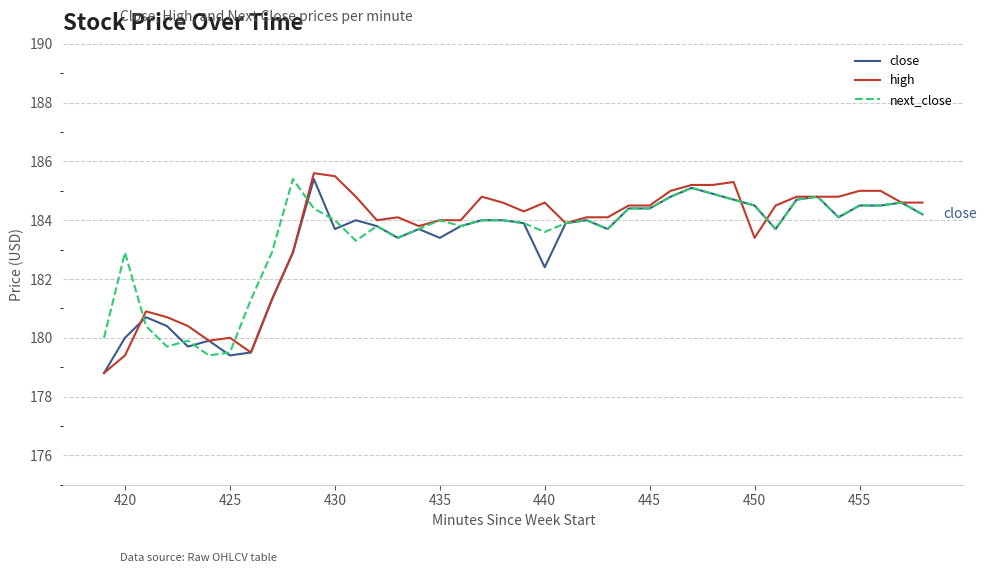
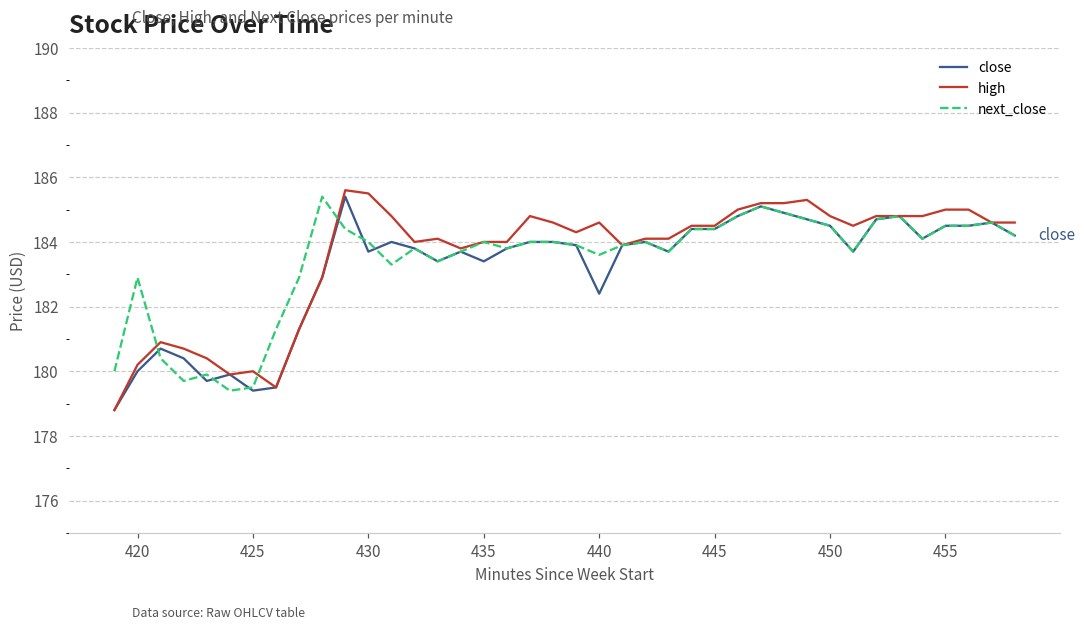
  {
    "close": {
      "420": 180.0,
      "425": 179.4,
      "430": 183.7,
      "435": 183.4,
      "440": 182.4
    },
    "high": {
-     "420": 179.4,
+     "420": 180.2,
      "425": 180.0,
      "430": 185.5,
      "440": 184.6,
      "445": 184.5,
-     "450": 183.4,
+     "450": 184.8,
      "455": 185.0
    },
    "next_close": {
      "420": 182.9,
      "425": 179.5,
      "430": 184.0,
      "440": 183.6
    }
  }
